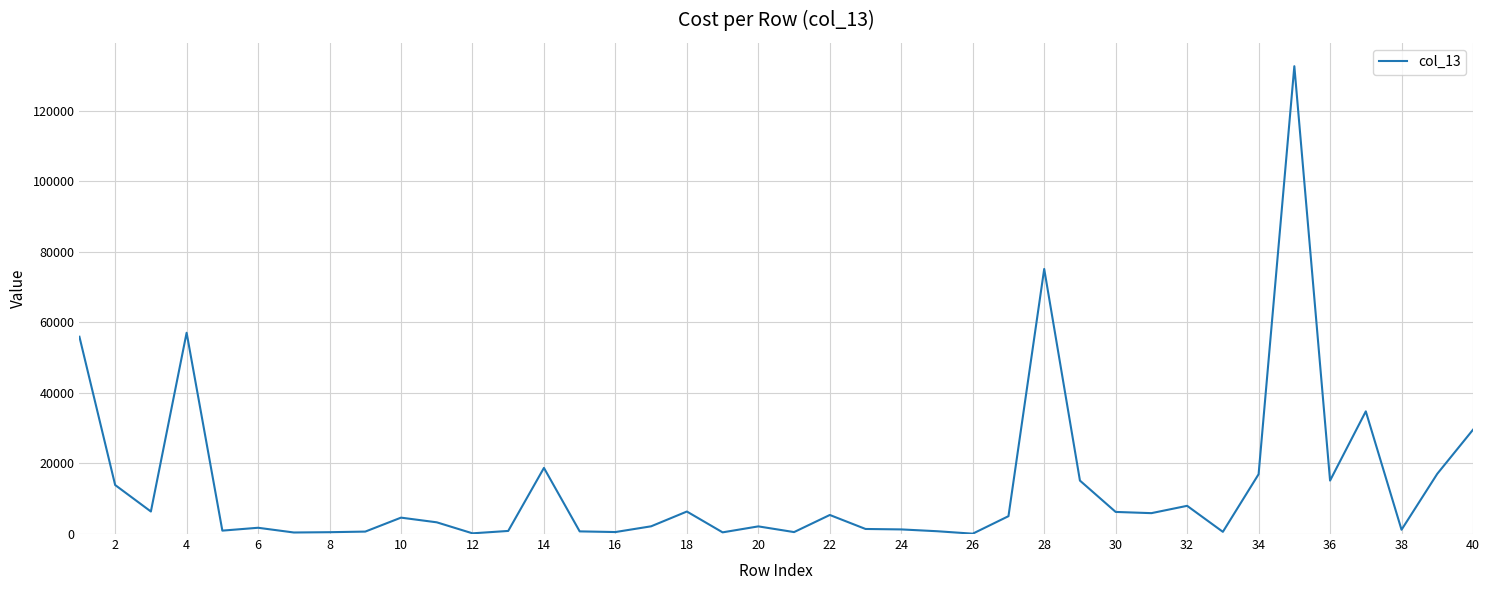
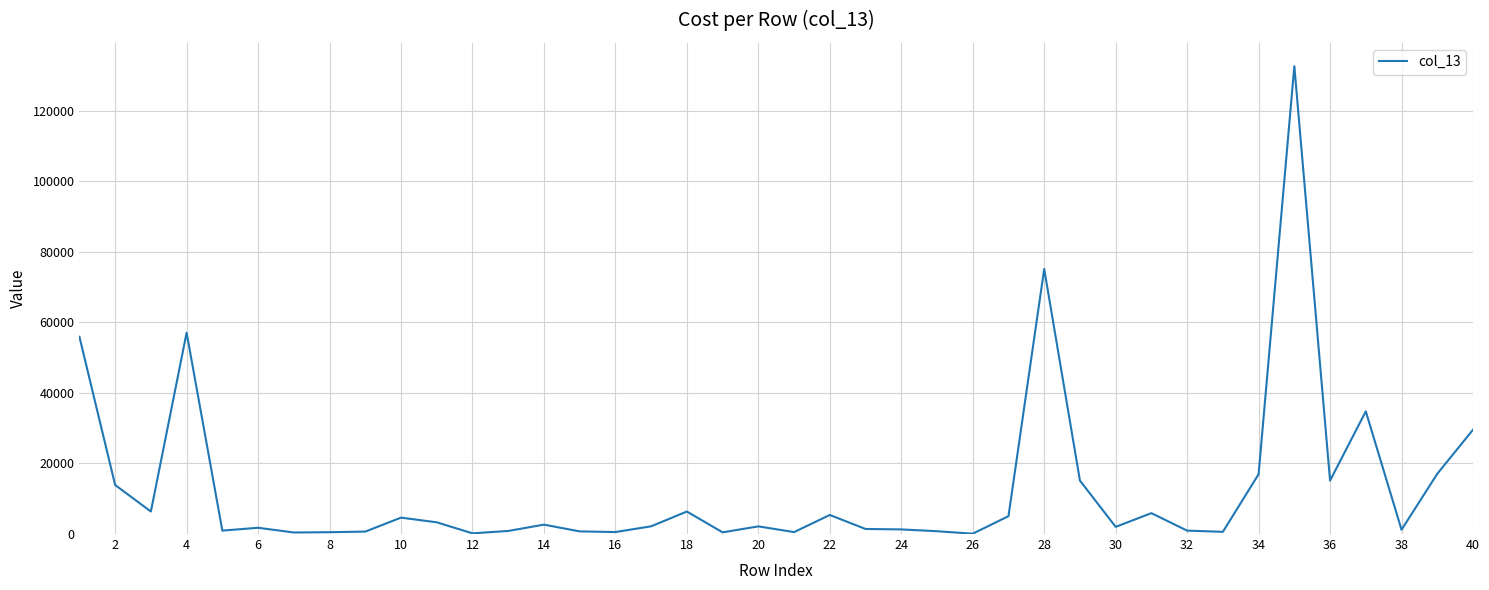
  {
    "2": 14000,
    "4": 57000,
    "6": 2000,
    "8": 1000,
    "10": 5000,
    "12": 0,
-   "14": 19000,
+   "14": 3000,
    "16": 1000,
    "18": 6000,
    "20": 2000,
    "22": 5000,
    "24": 1000,
    "26": 0,
    "28": 75000,
-   "30": 6000,
-   "32": 8000,
+   "30": 2000,
+   "32": 1000,
    "34": 17000,
    "36": 15000,
    "38": 1000,
    "40": 30000
  }
